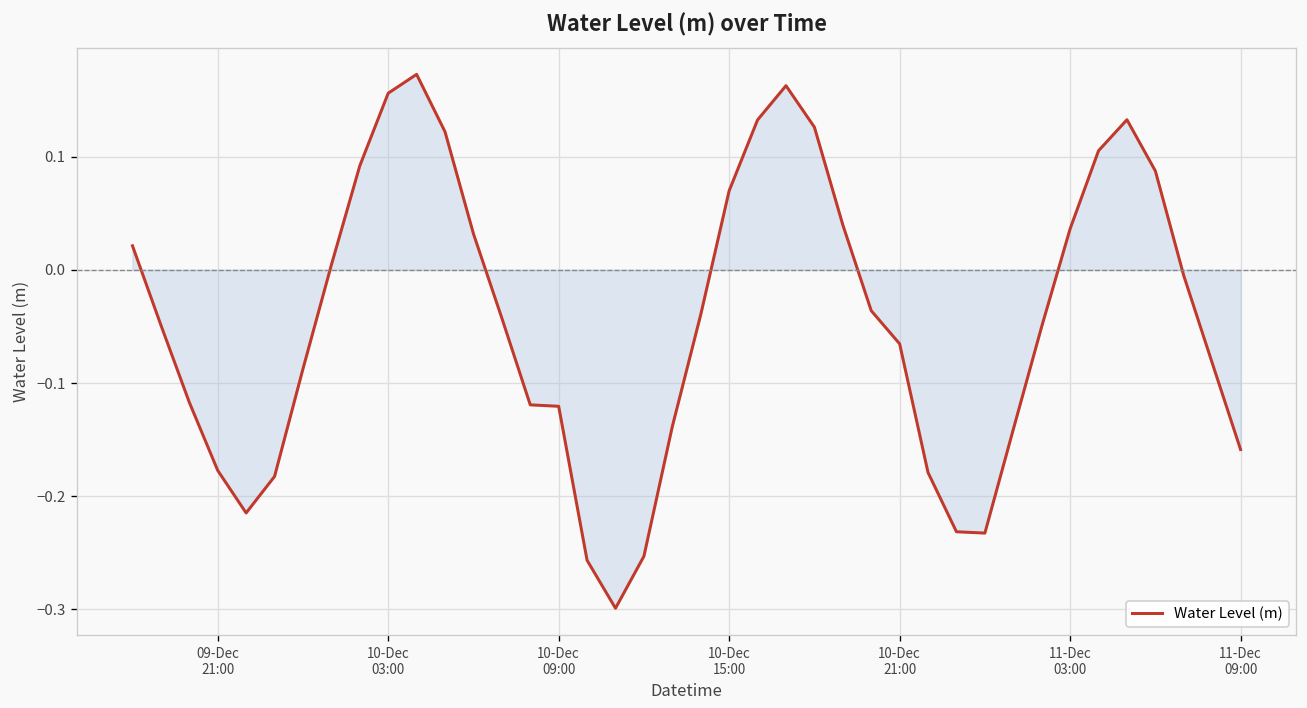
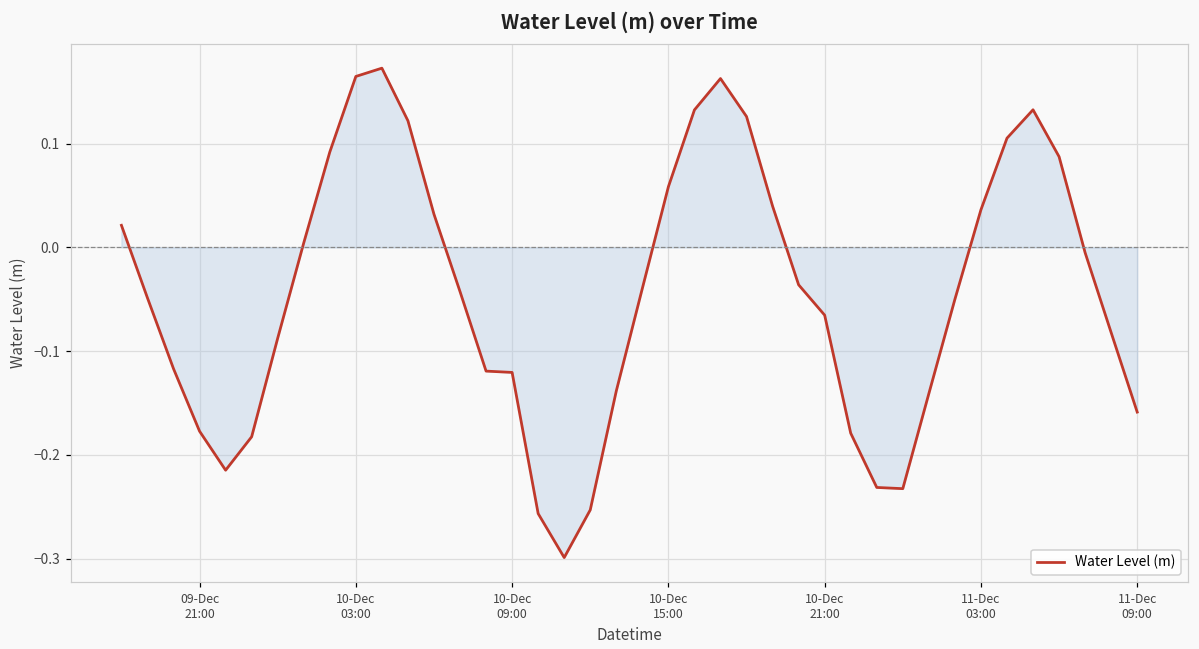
  {
    "Water Level (m)": {
      "09-Dec 21:00": -0.18,
-     "10-Dec 03:00": 0.156,
+     "10-Dec 03:00": 0.165,
      "10-Dec 09:00": -0.12,
-     "10-Dec 15:00": 0.07,
+     "10-Dec 15:00": 0.06,
      "10-Dec 21:00": -0.07,
      "11-Dec 09:00": -0.16
    }
  }
